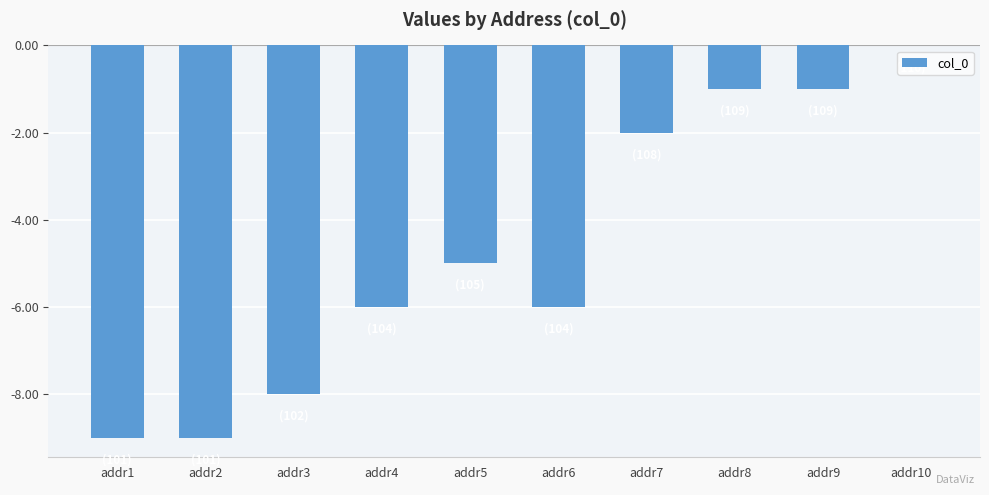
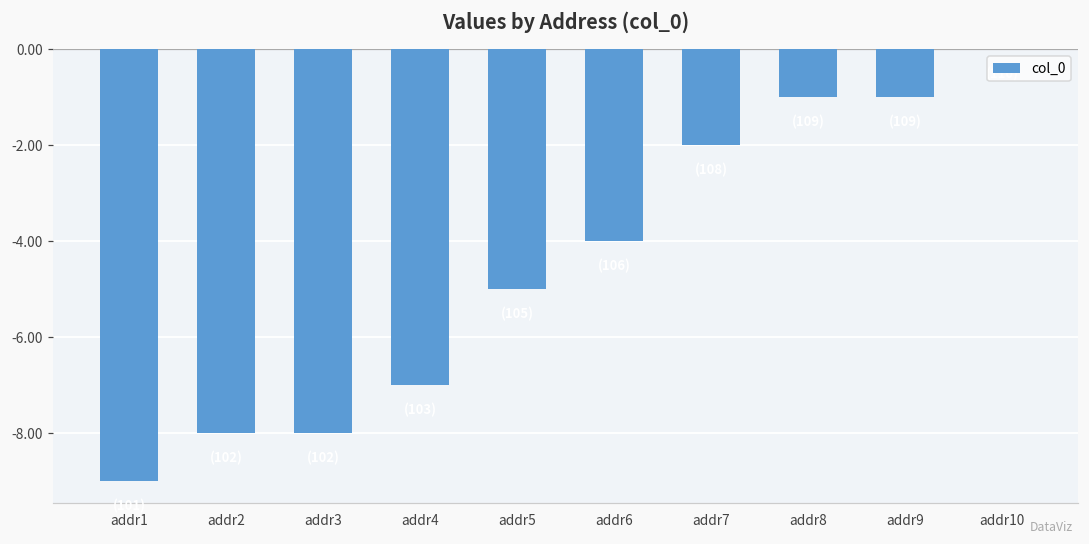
  {
    "addr1": -9.0,
-   "addr2": -9.0,
+   "addr2": -8.0,
    "addr3": -8.0,
-   "addr4": -6.0,
+   "addr4": -7.0,
    "addr5": -5.0,
-   "addr6": -6.0,
+   "addr6": -4.0,
    "addr7": -2.0,
    "addr8": -1.0,
    "addr9": -1.0,
    "addr10": 0.0
  }
